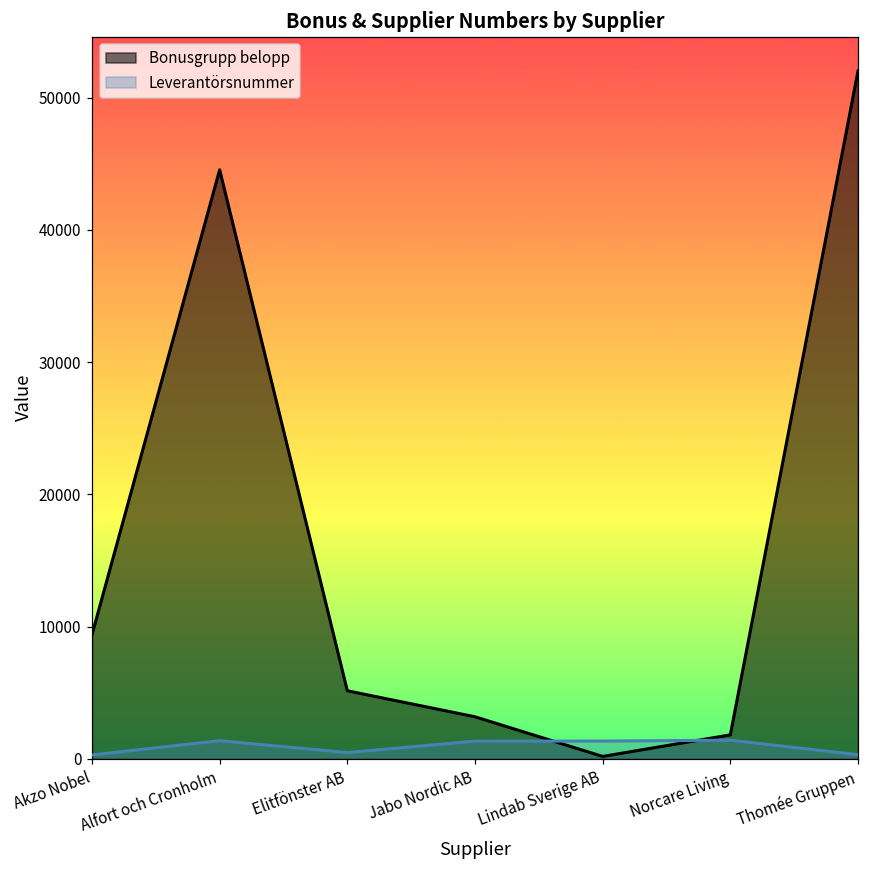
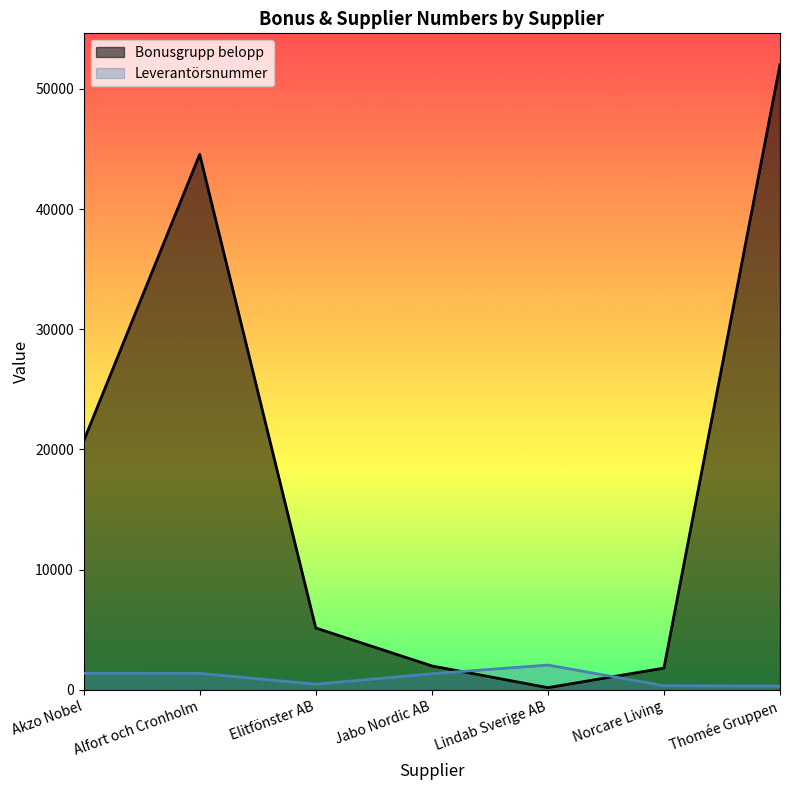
  {
    "Bonusgrupp belopp": {
-     "Akzo Nobel": 9400,
+     "Akzo Nobel": 20700,
      "Alfort och Cronholm": 44500,
      "Elitfönster AB": 5100,
-     "Jabo Nordic AB": 3200,
+     "Jabo Nordic AB": 2000,
      "Lindab Sverige AB": 200,
      "Norcare Living": 1800,
      "Thomée Gruppen": 52000
    },
    "Leverantörsnummer": {
-     "Akzo Nobel": 300,
+     "Akzo Nobel": 1400,
      "Alfort och Cronholm": 1400,
      "Elitfönster AB": 500,
      "Jabo Nordic AB": 1300,
-     "Lindab Sverige AB": 1300,
-     "Norcare Living": 1400,
+     "Lindab Sverige AB": 2100,
+     "Norcare Living": 300,
      "Thomée Gruppen": 300
    }
  }
